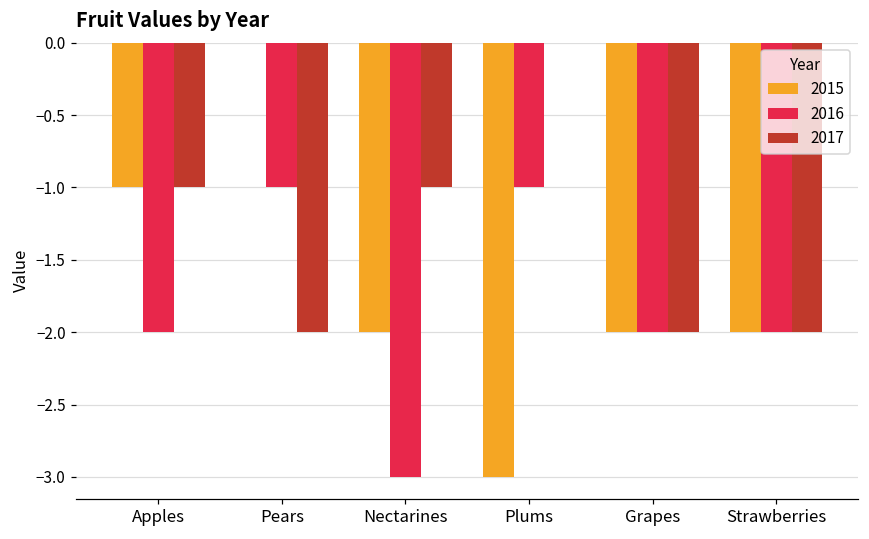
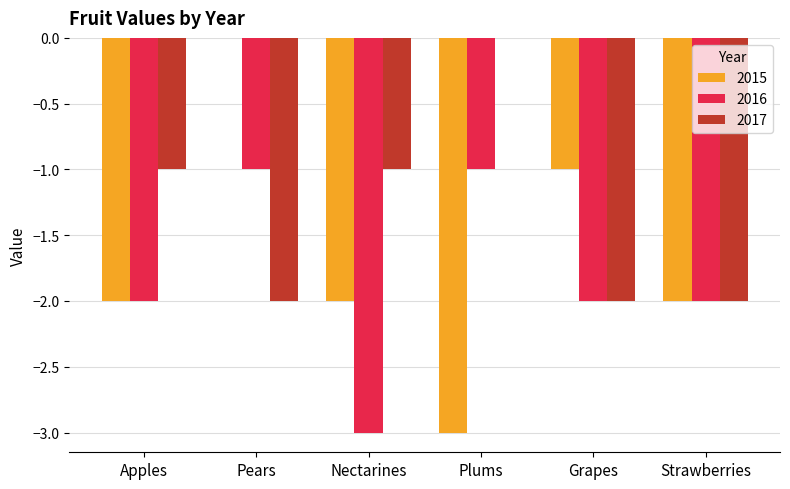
  {
    "2015": {
-     "Apples": -1,
+     "Apples": -2,
      "Pears": 0,
      "Nectarines": -2,
      "Plums": -3,
-     "Grapes": -2,
+     "Grapes": -1,
      "Strawberries": -2
    }
  }
